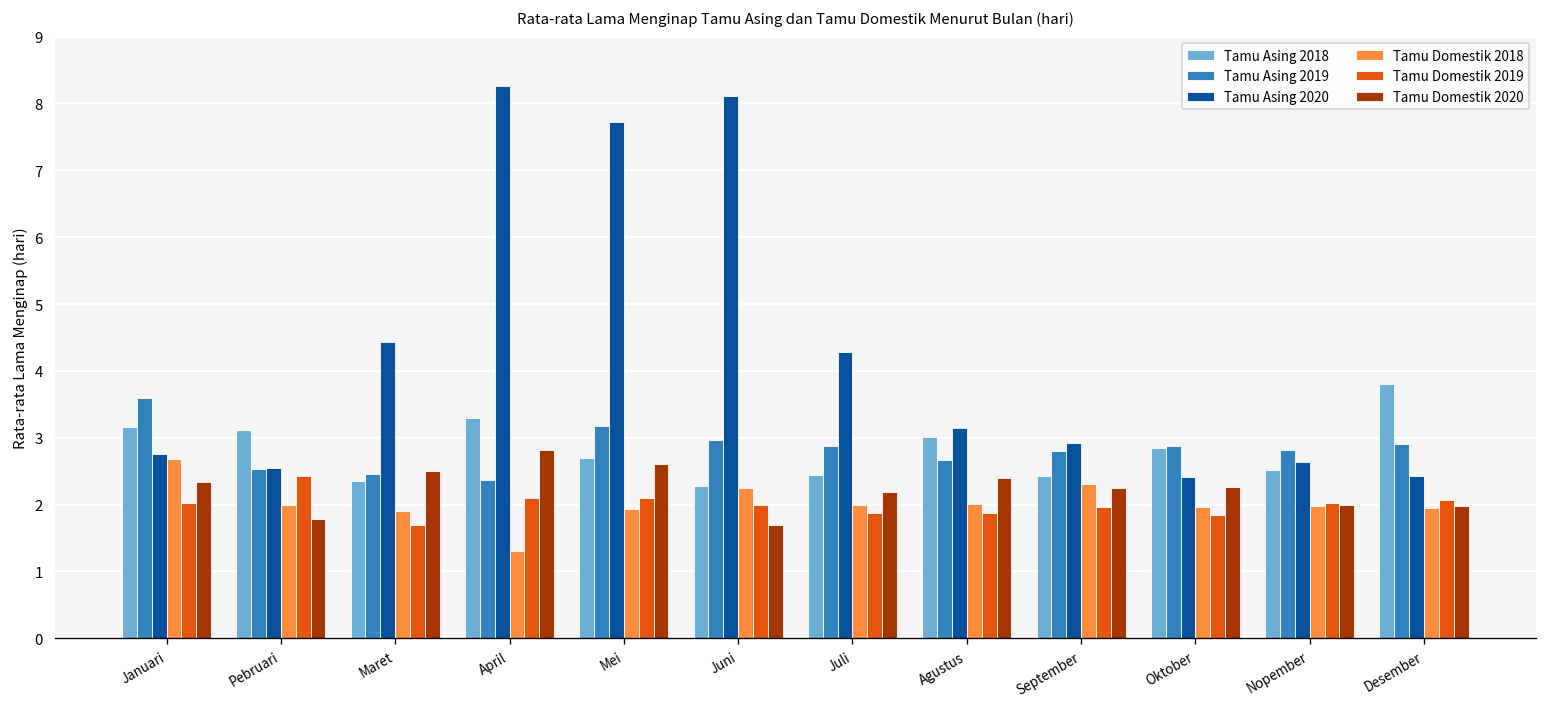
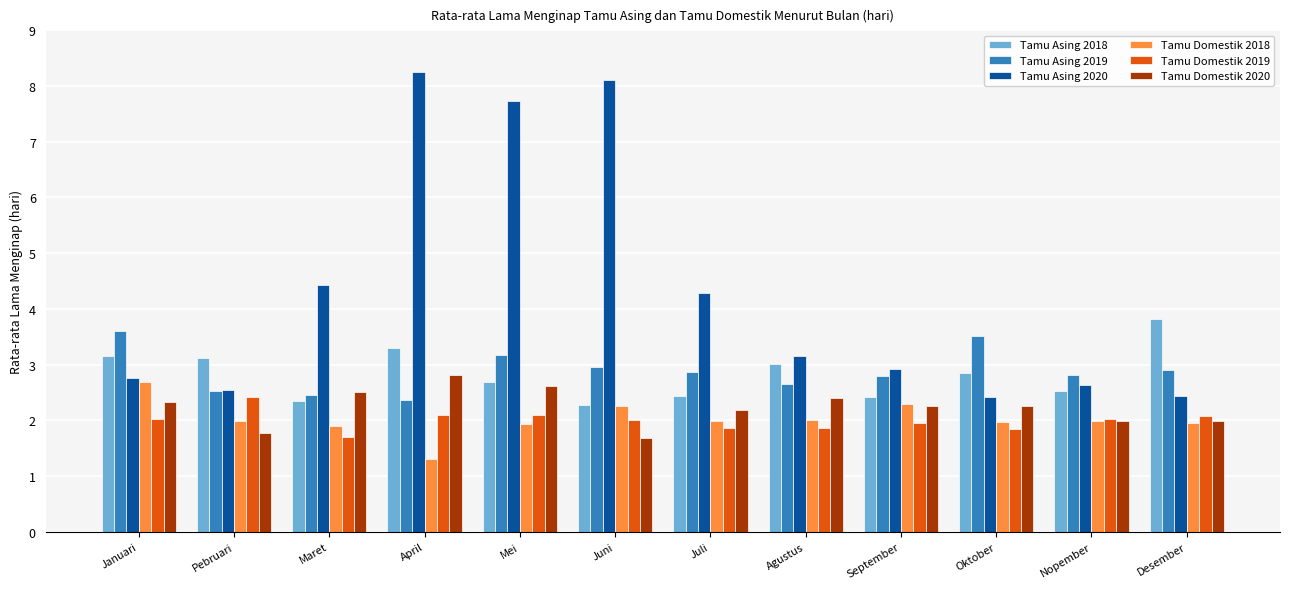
  {
    "Tamu Asing 2018": {
      "Januari": 3.2,
      "Pebruari": 3.1,
      "Maret": 2.4,
      "April": 3.3,
      "Mei": 2.7,
      "Juni": 2.3,
      "Juli": 2.4,
      "Agustus": 3.0,
      "September": 2.4,
      "Oktober": 2.9,
      "Nopember": 2.5,
      "Desember": 3.8
    },
    "Tamu Asing 2019": {
      "Januari": 3.6,
      "Pebruari": 2.5,
      "Maret": 2.5,
      "April": 2.4,
      "Mei": 3.2,
      "Juni": 3.0,
      "Juli": 2.9,
      "Agustus": 2.7,
      "September": 2.8,
-     "Oktober": 2.9,
+     "Oktober": 3.5,
      "Nopember": 2.8,
      "Desember": 2.9
    },
    "Tamu Asing 2020": {
      "Januari": 2.8,
      "Pebruari": 2.6,
      "Maret": 4.4,
      "April": 8.3,
      "Mei": 7.7,
      "Juni": 8.1,
      "Juli": 4.3,
      "Agustus": 3.2,
      "September": 2.9,
      "Oktober": 2.4,
      "Nopember": 2.6,
      "Desember": 2.4
    },
    "Tamu Domestik 2018": {
      "Januari": 2.7,
      "Pebruari": 2.0,
      "Maret": 1.9,
      "April": 1.3,
      "Mei": 1.9,
      "Juni": 2.3,
      "Juli": 2.0,
      "Agustus": 2.0,
      "September": 2.3,
      "Oktober": 2.0,
      "Nopember": 2.0,
      "Desember": 2.0
    },
    "Tamu Domestik 2019": {
      "Januari": 2.0,
      "Pebruari": 2.4,
      "Maret": 1.7,
      "April": 2.1,
      "Mei": 2.1,
      "Juni": 2.0,
      "Juli": 1.9,
      "Agustus": 1.9,
      "September": 2.0,
      "Oktober": 1.9,
      "Nopember": 2.0,
      "Desember": 2.1
    },
    "Tamu Domestik 2020": {
      "Januari": 2.3,
      "Pebruari": 1.8,
      "Maret": 2.5,
      "April": 2.8,
      "Mei": 2.6,
      "Juni": 1.7,
      "Juli": 2.2,
      "Agustus": 2.4,
      "September": 2.3,
      "Oktober": 2.3,
      "Nopember": 2.0,
      "Desember": 2.0
    }
  }
